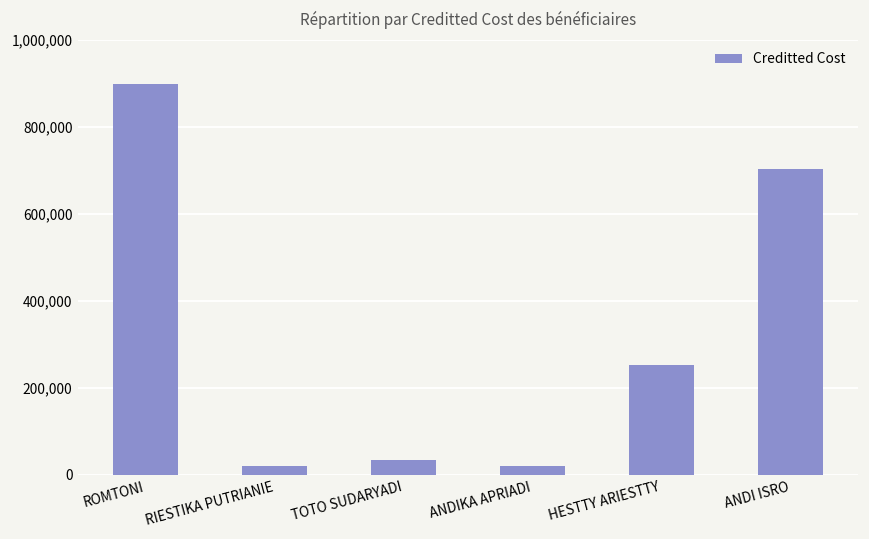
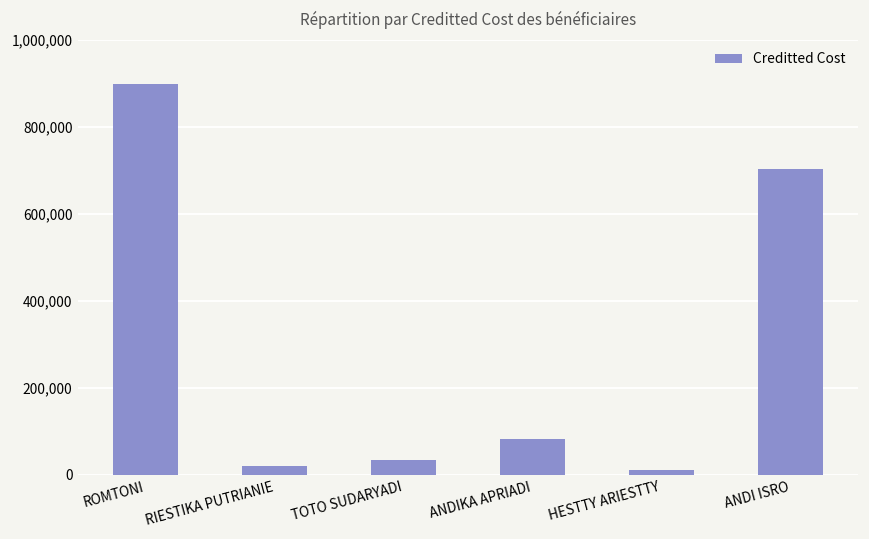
  {
    "ROMTONI": "900,000",
    "RIESTIKA PUTRIANIE": "20,000",
    "TOTO SUDARYADI": "30,000",
-   "ANDIKA APRIADI": "20,000",
-   "HESTTY ARIESTTY": "250,000",
+   "ANDIKA APRIADI": "80,000",
+   "HESTTY ARIESTTY": "10,000",
    "ANDI ISRO": "700,000"
  }
